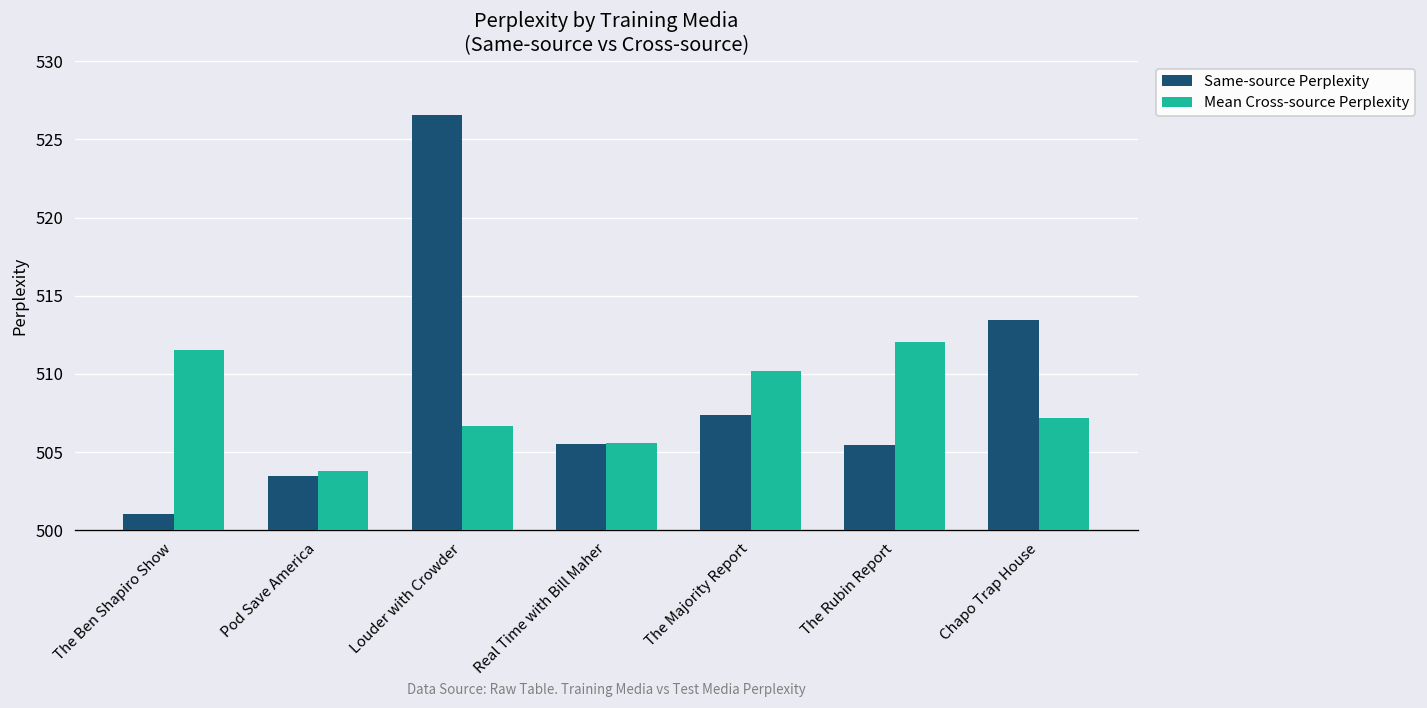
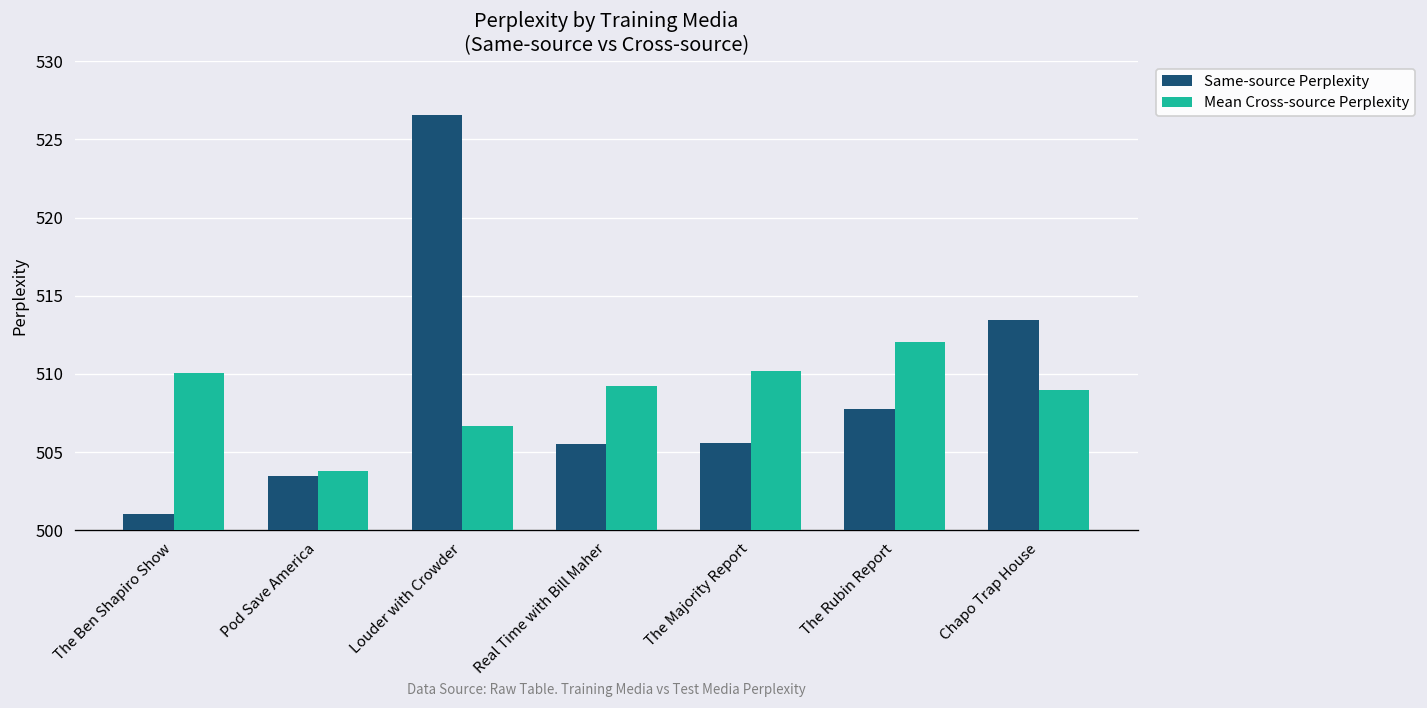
  {
    "Same-source Perplexity": {
      "The Ben Shapiro Show": 501.0,
      "Pod Save America": 503.5,
      "Louder with Crowder": 526.6,
      "Real Time with Bill Maher": 505.5,
-     "The Majority Report": 507.3,
-     "The Rubin Report": 505.4,
+     "The Majority Report": 505.6,
+     "The Rubin Report": 507.7,
      "Chapo Trap House": 513.4
    },
    "Mean Cross-source Perplexity": {
-     "The Ben Shapiro Show": 511.5,
+     "The Ben Shapiro Show": 510.1,
      "Pod Save America": 503.8,
      "Louder with Crowder": 506.7,
-     "Real Time with Bill Maher": 505.6,
+     "Real Time with Bill Maher": 509.2,
      "The Majority Report": 510.2,
      "The Rubin Report": 512.0,
-     "Chapo Trap House": 507.2
+     "Chapo Trap House": 509.0
    }
  }
